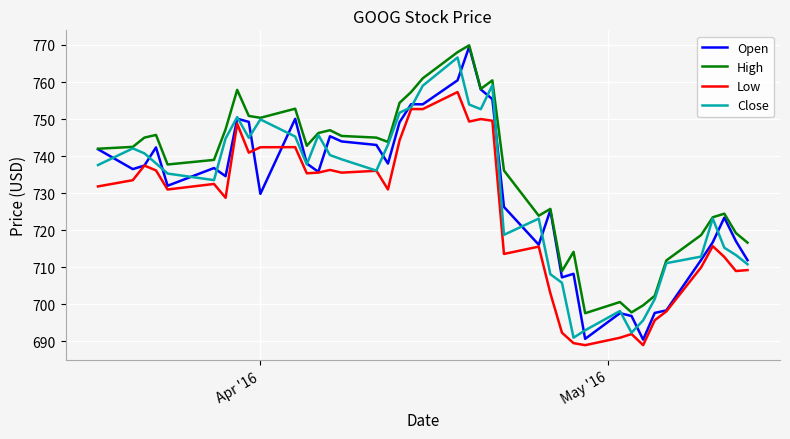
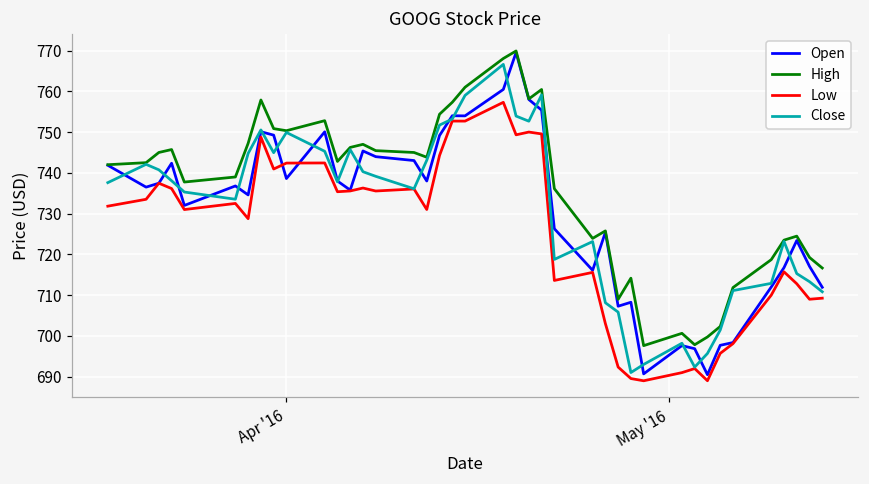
  {
    "Open": {
-     "Apr '16": 730
+     "Apr '16": 739
    },
    "Low": {
      "Apr '16": 742
    }
  }
